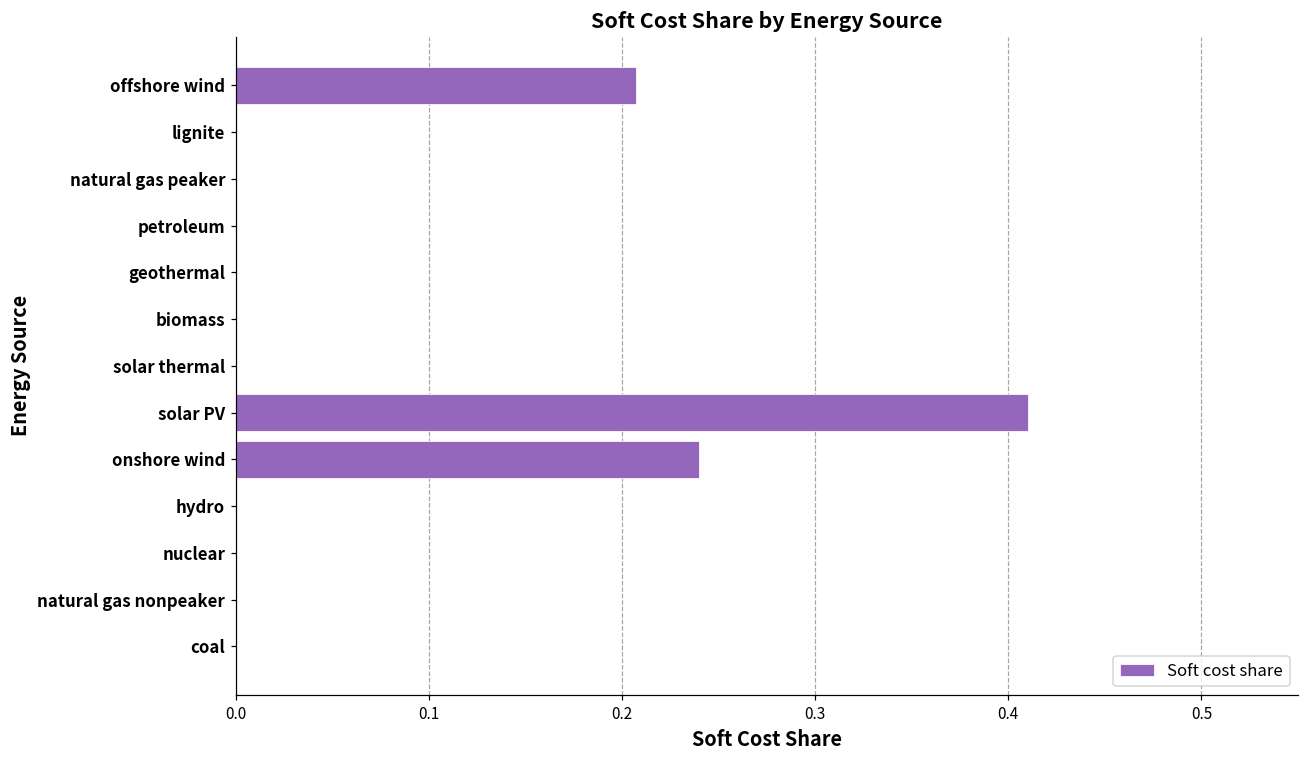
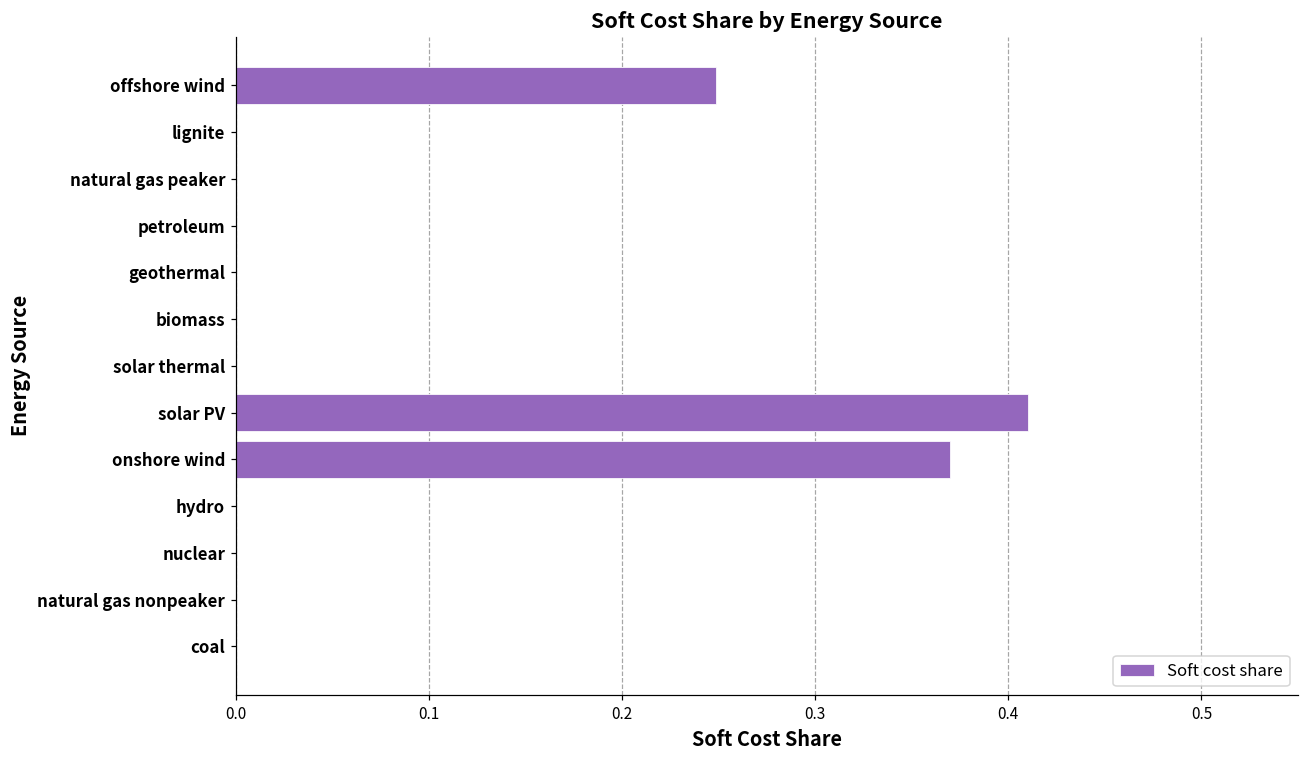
  {
-   "offshore wind": 0.207,
+   "offshore wind": 0.249,
    "lignite": 0.000,
    "natural gas peaker": 0.000,
    "petroleum": 0.000,
    "geothermal": 0.000,
    "biomass": 0.000,
    "solar thermal": 0.000,
    "solar PV": 0.410,
-   "onshore wind": 0.24,
+   "onshore wind": 0.37,
    "hydro": 0.000,
    "nuclear": 0.000,
    "natural gas nonpeaker": 0.000,
    "coal": 0.000
  }
